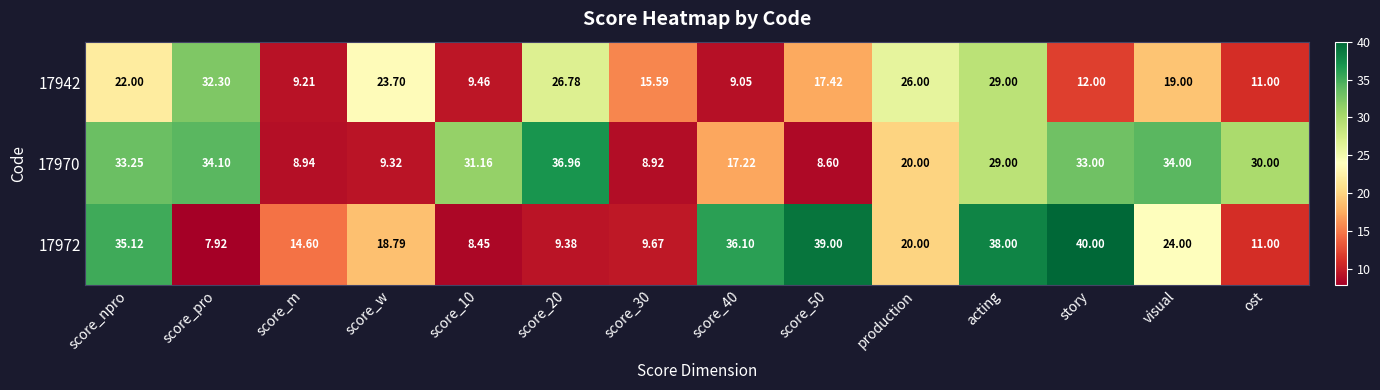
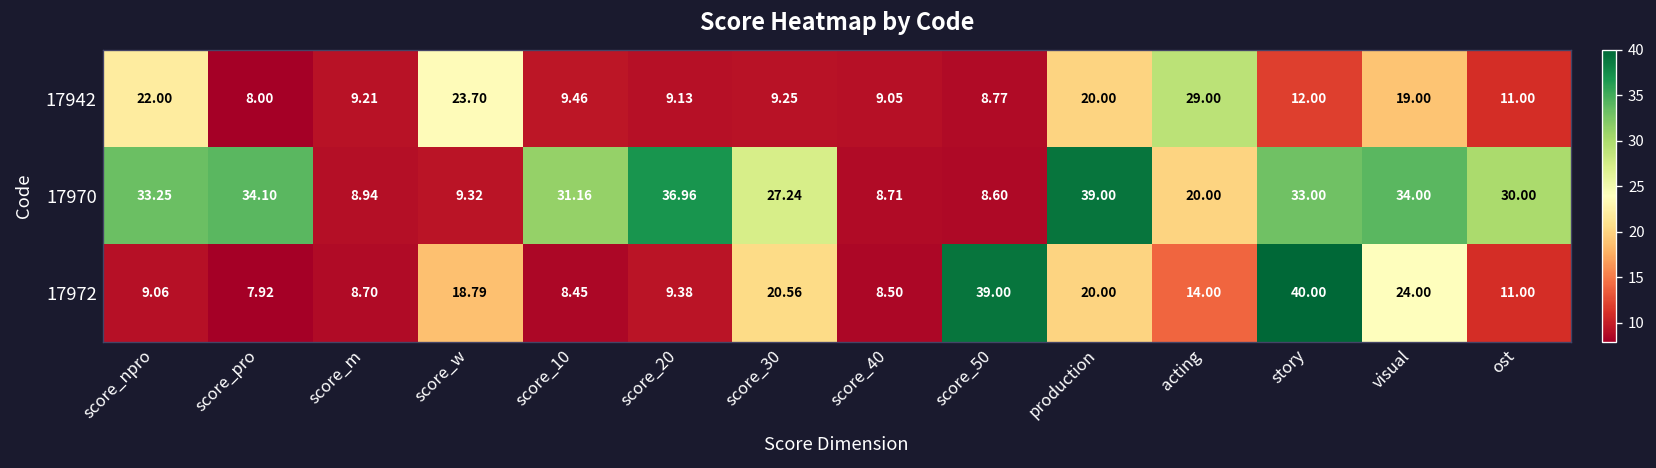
  {
    "17942": {
      "score_npro": 22.00,
-     "score_pro": 32.30,
+     "score_pro": 8.00,
      "score_m": 9.21,
      "score_w": 23.70,
      "score_10": 9.46,
-     "score_20": 26.78,
-     "score_30": 15.59,
+     "score_20": 9.13,
+     "score_30": 9.25,
      "score_40": 9.05,
-     "score_50": 17.42,
-     "production": 26.00,
+     "score_50": 8.77,
+     "production": 20.00,
      "acting": 29.00,
      "story": 12.00,
      "visual": 19.00,
      "ost": 11.00
    },
    "17970": {
      "score_npro": 33.25,
      "score_pro": 34.10,
      "score_m": 8.94,
      "score_w": 9.32,
      "score_10": 31.16,
      "score_20": 36.96,
-     "score_30": 8.92,
-     "score_40": 17.22,
+     "score_30": 27.24,
+     "score_40": 8.71,
      "score_50": 8.60,
-     "production": 20.00,
-     "acting": 29.00,
+     "production": 39.00,
+     "acting": 20.00,
      "story": 33.00,
      "visual": 34.00,
      "ost": 30.00
    },
    "17972": {
-     "score_npro": 35.12,
+     "score_npro": 9.06,
      "score_pro": 7.92,
-     "score_m": 14.60,
+     "score_m": 8.70,
      "score_w": 18.79,
      "score_10": 8.45,
      "score_20": 9.38,
-     "score_30": 9.67,
-     "score_40": 36.10,
+     "score_30": 20.56,
+     "score_40": 8.50,
      "score_50": 39.00,
      "production": 20.00,
-     "acting": 38.00,
+     "acting": 14.00,
      "story": 40.00,
      "visual": 24.00,
      "ost": 11.00
    }
  }
